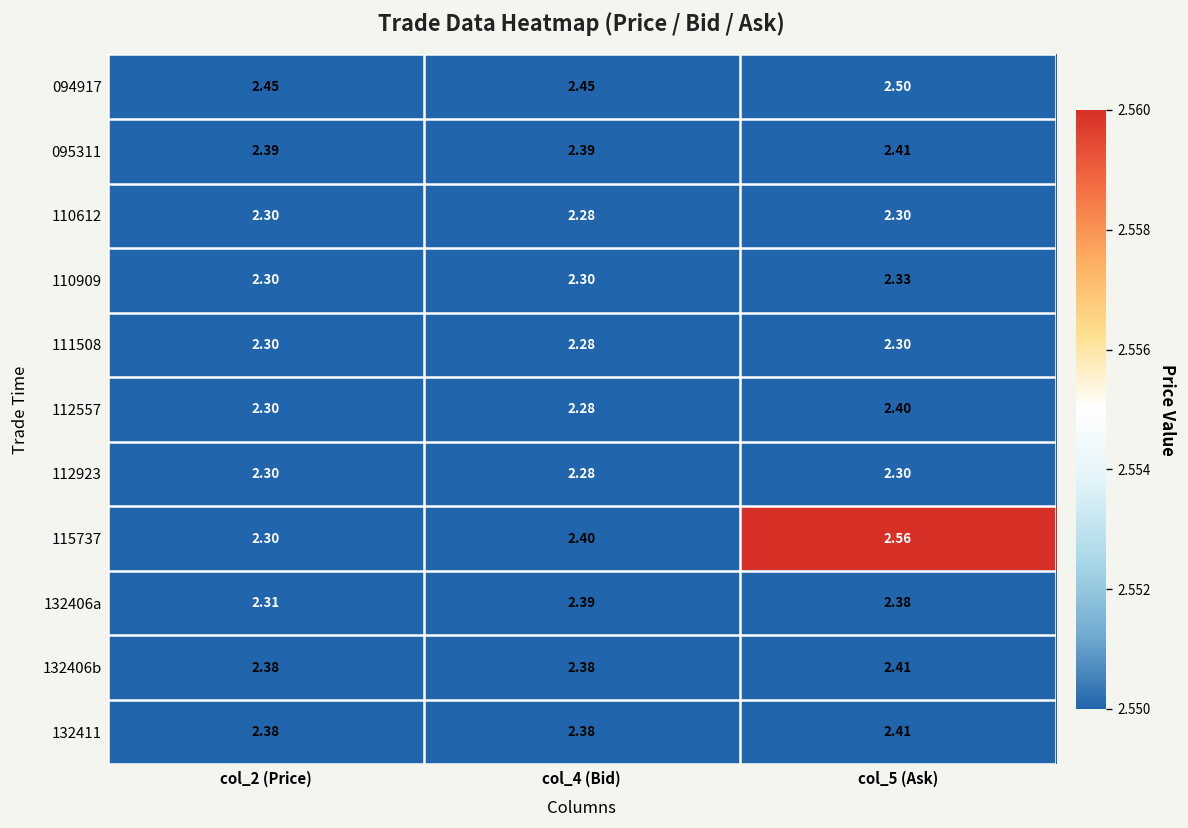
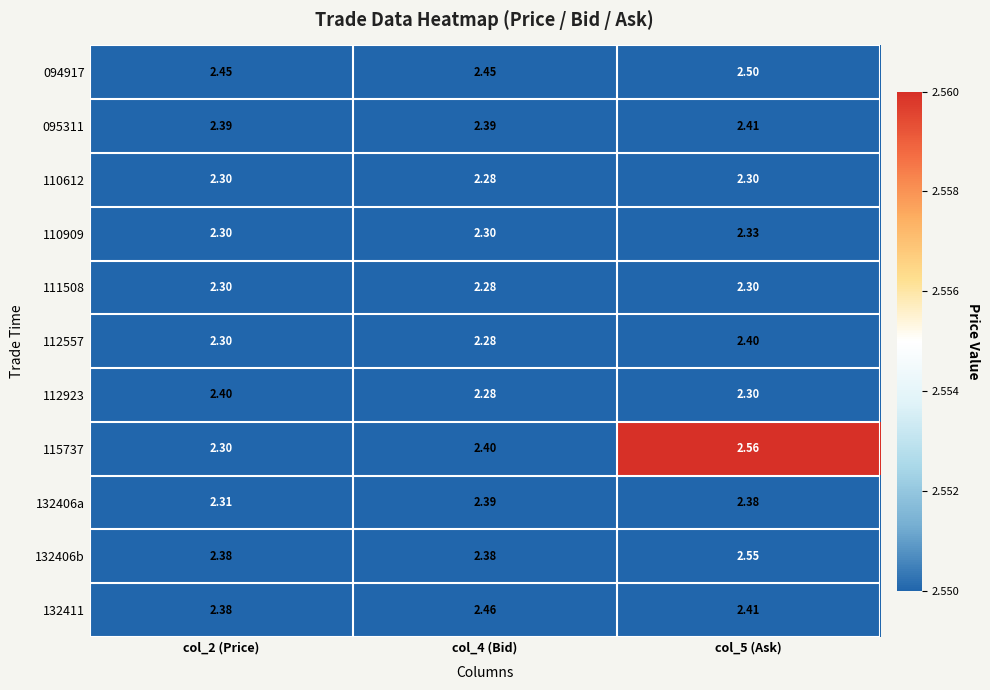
  {
    "094917": {
      "col_2 (Price)": 2.45,
      "col_4 (Bid)": 2.45,
      "col_5 (Ask)": 2.50
    },
    "095311": {
      "col_2 (Price)": 2.39,
      "col_4 (Bid)": 2.39,
      "col_5 (Ask)": 2.41
    },
    "110612": {
      "col_2 (Price)": 2.30,
      "col_4 (Bid)": 2.28,
      "col_5 (Ask)": 2.30
    },
    "110909": {
      "col_2 (Price)": 2.30,
      "col_4 (Bid)": 2.30,
      "col_5 (Ask)": 2.33
    },
    "111508": {
      "col_2 (Price)": 2.30,
      "col_4 (Bid)": 2.28,
      "col_5 (Ask)": 2.30
    },
    "112557": {
      "col_2 (Price)": 2.30,
      "col_4 (Bid)": 2.28,
      "col_5 (Ask)": 2.40
    },
    "112923": {
-     "col_2 (Price)": 2.30,
+     "col_2 (Price)": 2.40,
      "col_4 (Bid)": 2.28,
      "col_5 (Ask)": 2.30
    },
    "115737": {
      "col_2 (Price)": 2.30,
      "col_4 (Bid)": 2.40,
      "col_5 (Ask)": 2.56
    },
    "132406a": {
      "col_2 (Price)": 2.31,
      "col_4 (Bid)": 2.39,
      "col_5 (Ask)": 2.38
    },
    "132406b": {
      "col_2 (Price)": 2.38,
      "col_4 (Bid)": 2.38,
-     "col_5 (Ask)": 2.41
+     "col_5 (Ask)": 2.55
    },
    "132411": {
      "col_2 (Price)": 2.38,
-     "col_4 (Bid)": 2.38,
+     "col_4 (Bid)": 2.46,
      "col_5 (Ask)": 2.41
    }
  }
